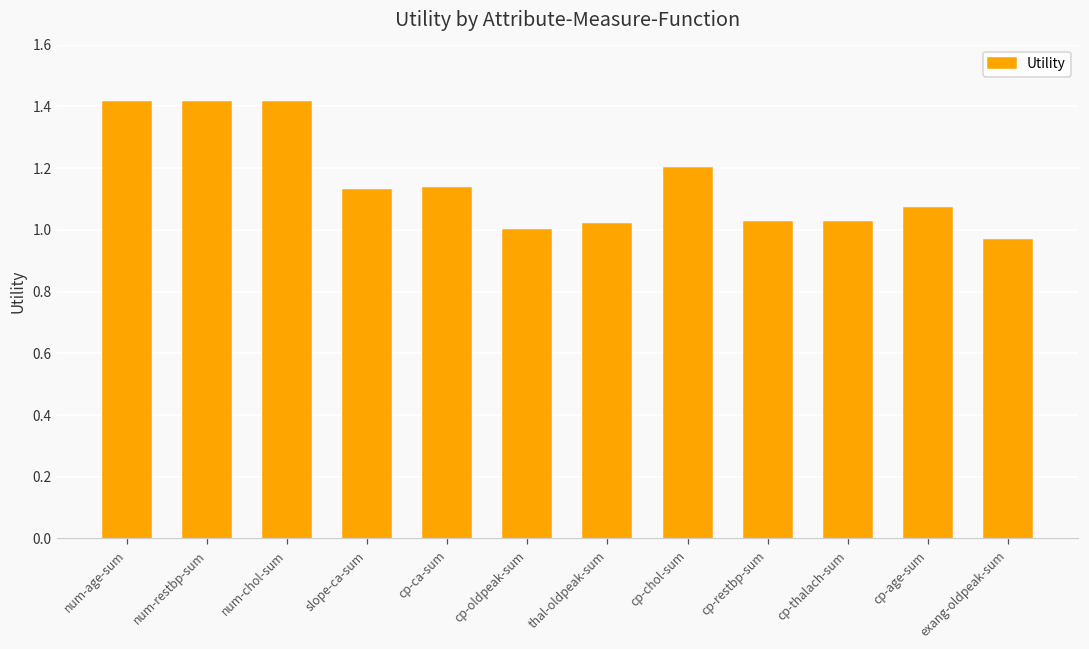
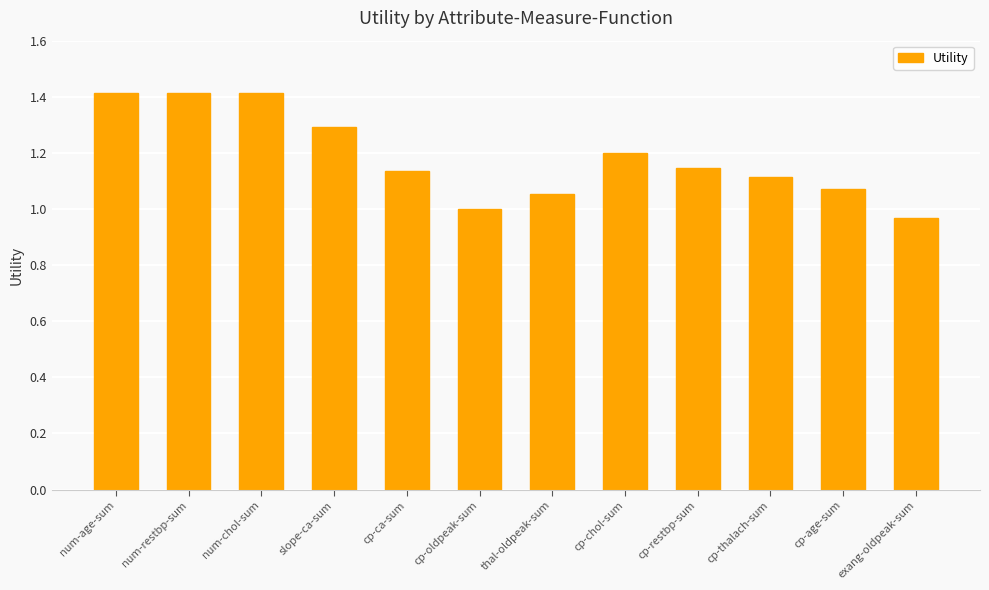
  {
    "num-age-sum": 1.41,
    "num-restbp-sum": 1.41,
    "num-chol-sum": 1.41,
-   "slope-ca-sum": 1.13,
+   "slope-ca-sum": 1.29,
    "cp-ca-sum": 1.13,
    "cp-oldpeak-sum": 1.00,
-   "thal-oldpeak-sum": 1.02,
+   "thal-oldpeak-sum": 1.05,
    "cp-chol-sum": 1.20,
-   "cp-restbp-sum": 1.02,
-   "cp-thalach-sum": 1.02,
+   "cp-restbp-sum": 1.14,
+   "cp-thalach-sum": 1.11,
    "cp-age-sum": 1.07,
    "exang-oldpeak-sum": 0.97
  }
